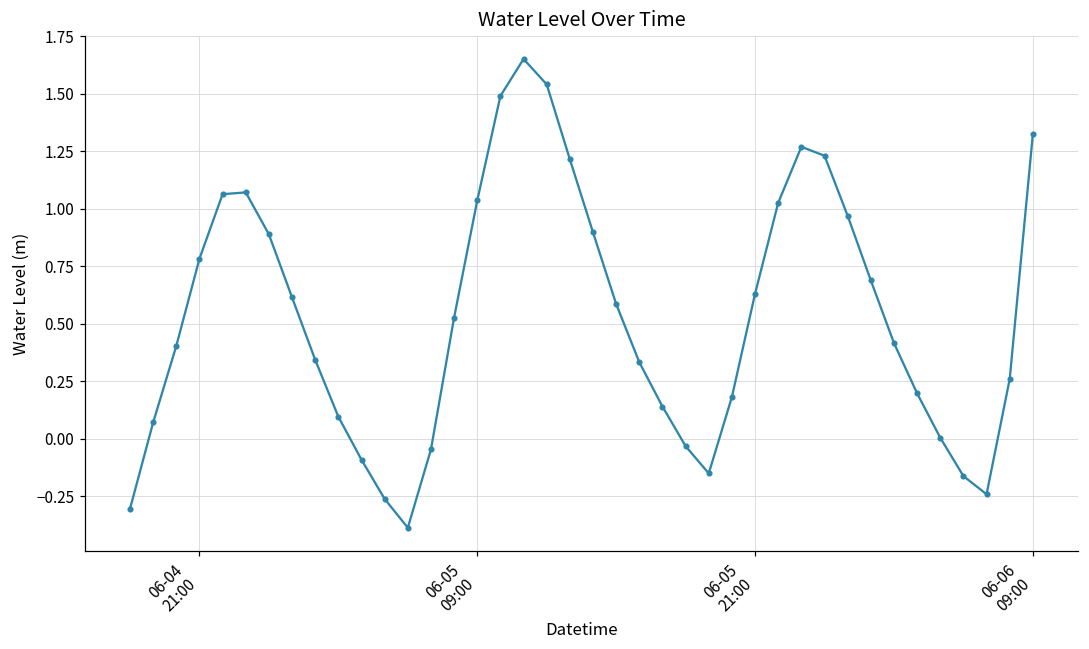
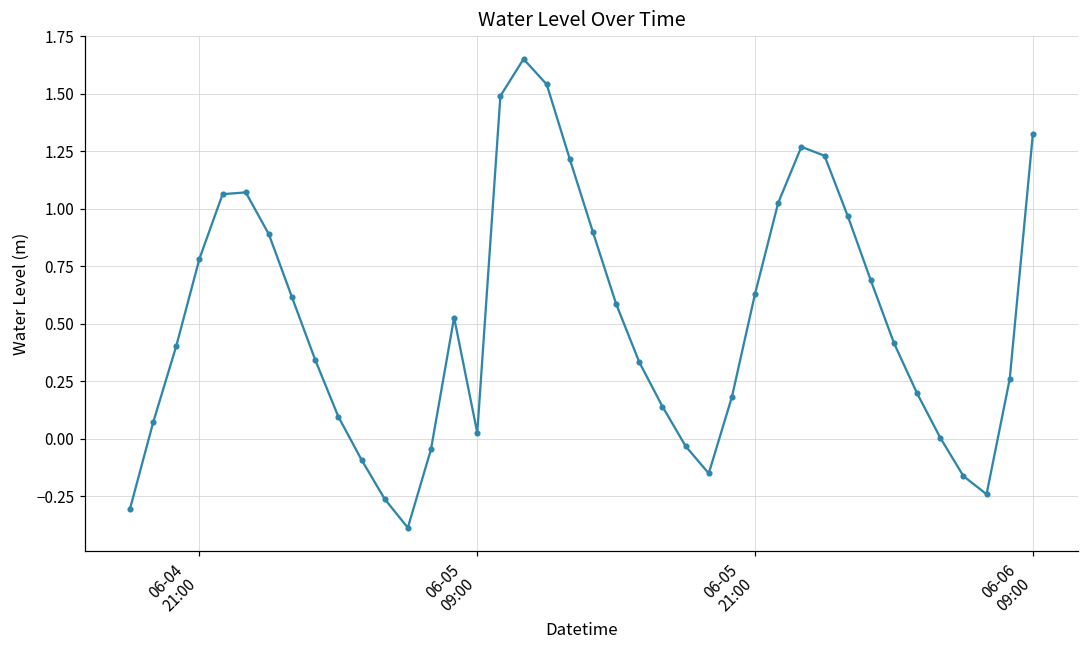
  {
    "06-04 21:00": 0.78,
-   "06-05 09:00": 1.04,
+   "06-05 09:00": 0.03,
    "06-05 21:00": 0.63,
    "06-06 09:00": 1.32
  }
